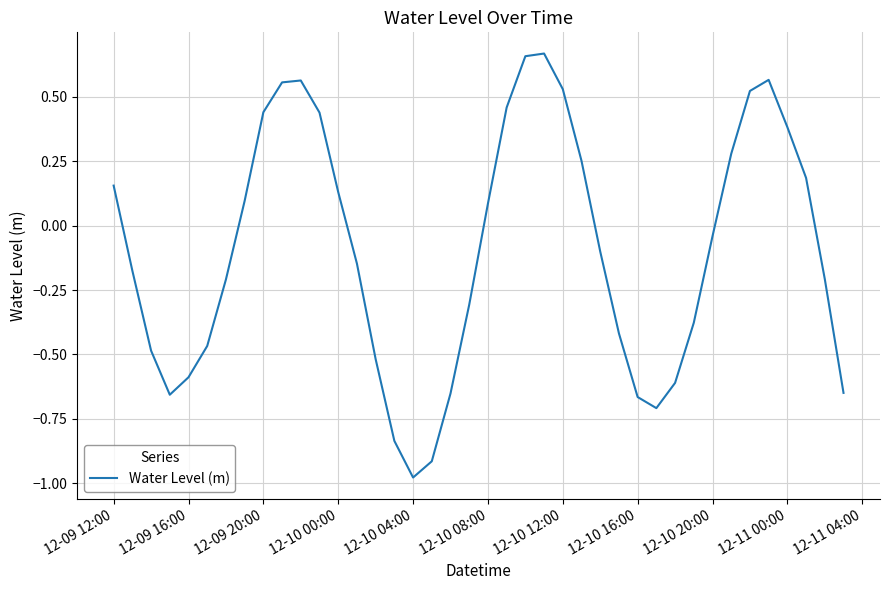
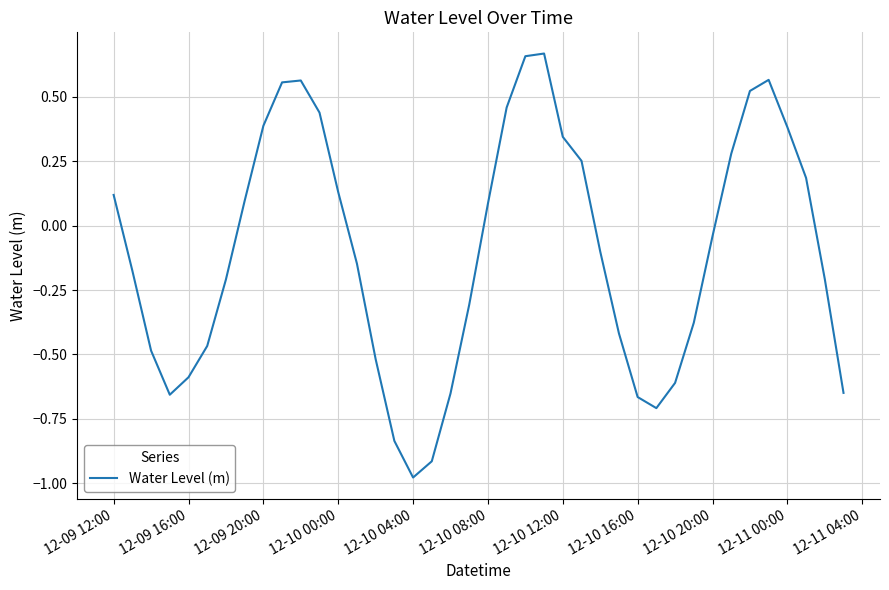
  {
-   "12-09 12:00": 0.16,
+   "12-09 12:00": 0.12,
    "12-09 16:00": -0.59,
-   "12-09 20:00": 0.44,
+   "12-09 20:00": 0.39,
    "12-10 00:00": 0.13,
    "12-10 04:00": -0.98,
    "12-10 08:00": 0.09,
-   "12-10 12:00": 0.53,
+   "12-10 12:00": 0.34,
    "12-10 16:00": -0.67,
    "12-10 20:00": -0.04,
    "12-11 00:00": 0.38
  }
